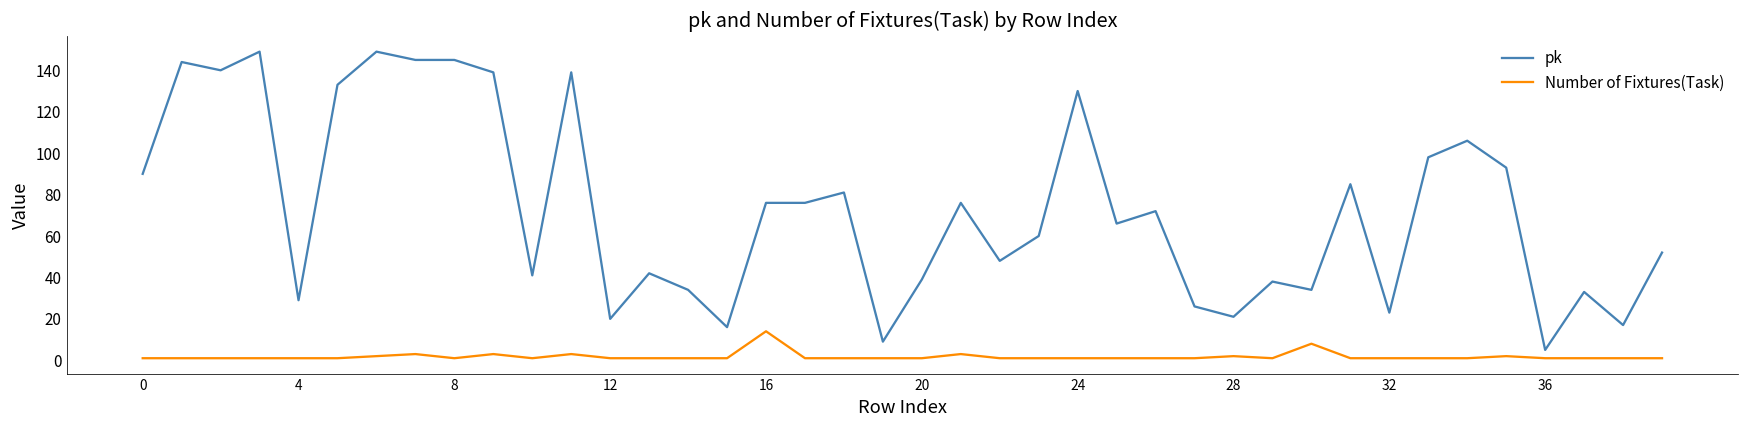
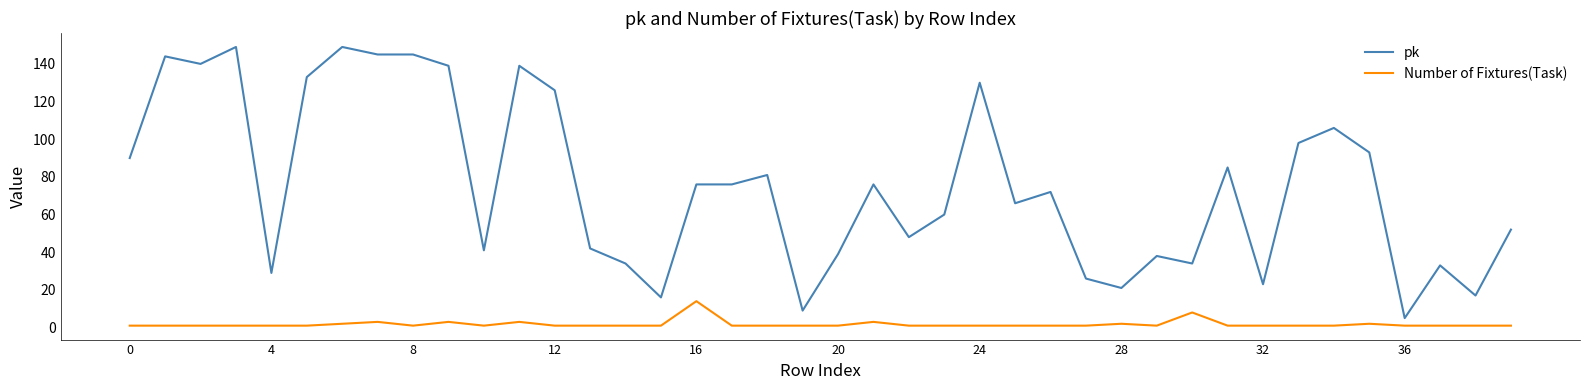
  {
    "pk": {
      "0": 90,
      "4": 29,
      "8": 145,
-     "12": 20,
+     "12": 126,
      "16": 76,
      "20": 39,
      "24": 130,
      "28": 21,
      "32": 23,
      "36": 5
    },
    "Number of Fixtures(Task)": {
      "0": 1,
      "4": 1,
      "8": 1,
      "12": 1,
      "16": 14,
      "20": 1,
      "24": 1,
      "28": 2,
      "32": 1,
      "36": 1
    }
  }
